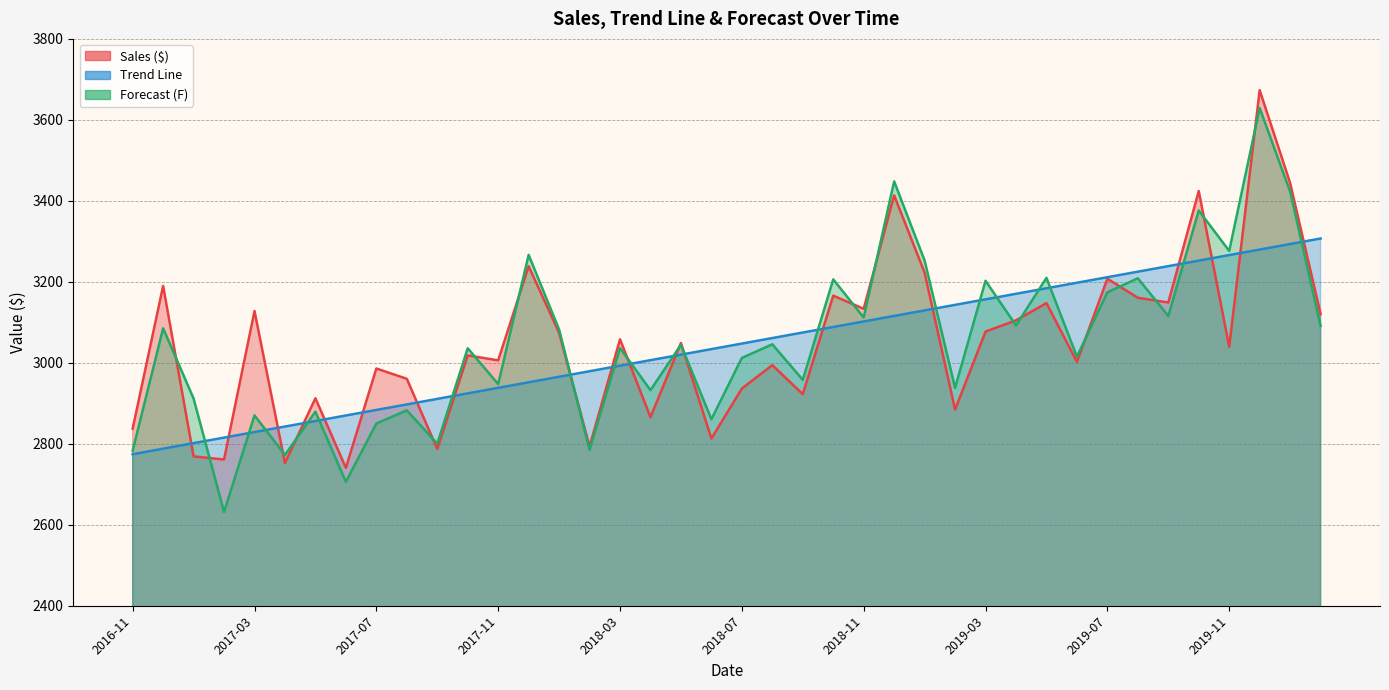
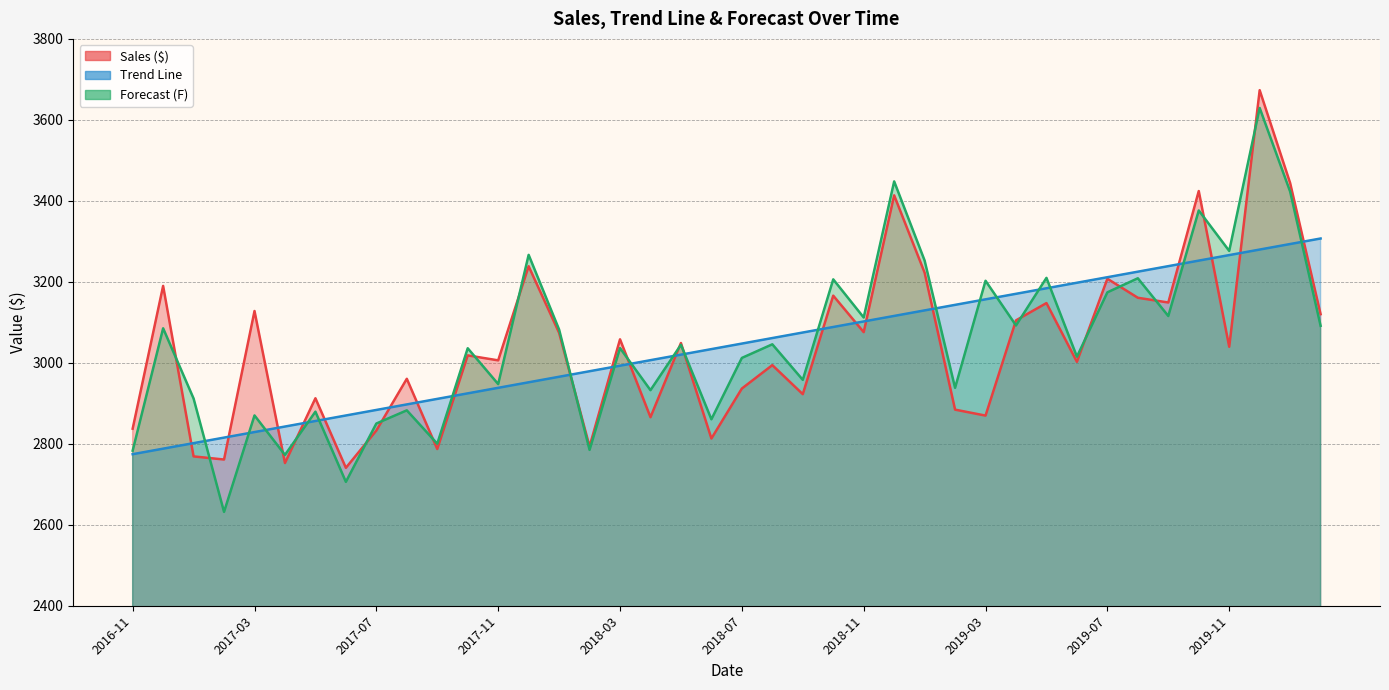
  {
    "Sales ($)": {
      "2016-11": 2840,
      "2017-03": 3130,
-     "2017-07": 2990,
+     "2017-07": 2830,
      "2017-11": 3010,
      "2018-03": 3060,
      "2018-07": 2940,
-     "2018-11": 3130,
-     "2019-03": 3080,
+     "2018-11": 3080,
+     "2019-03": 2870,
      "2019-11": 3040
    }
  }
